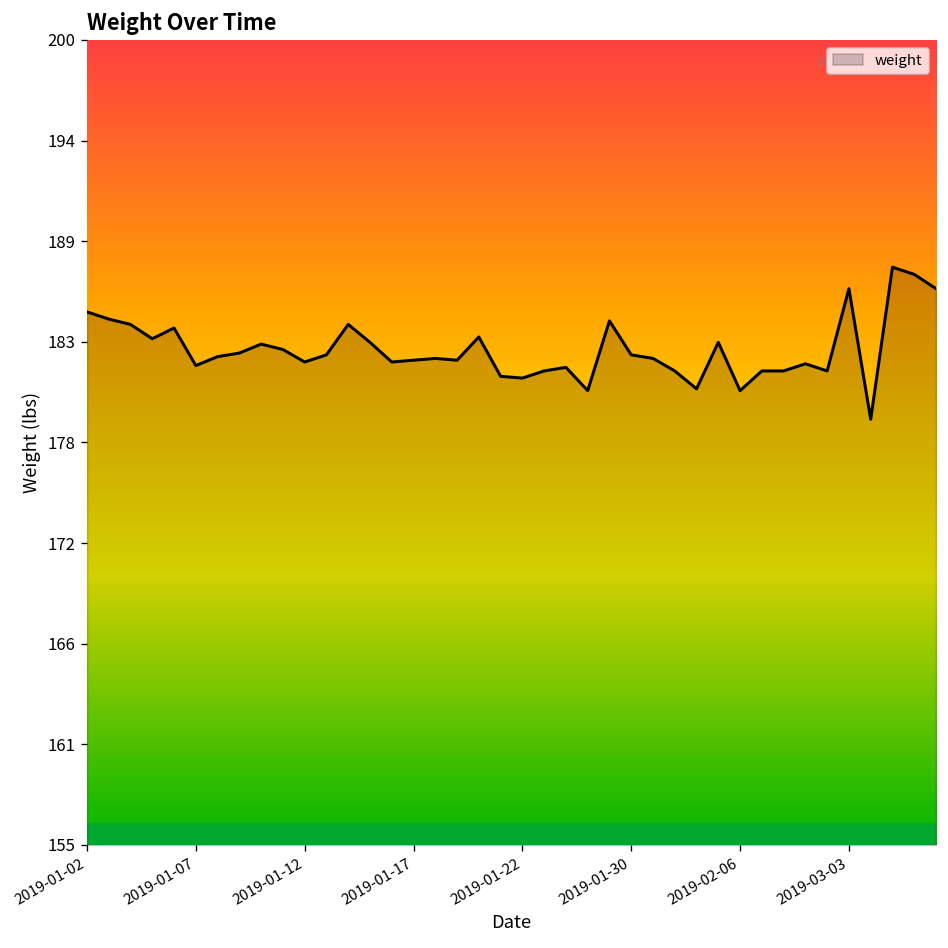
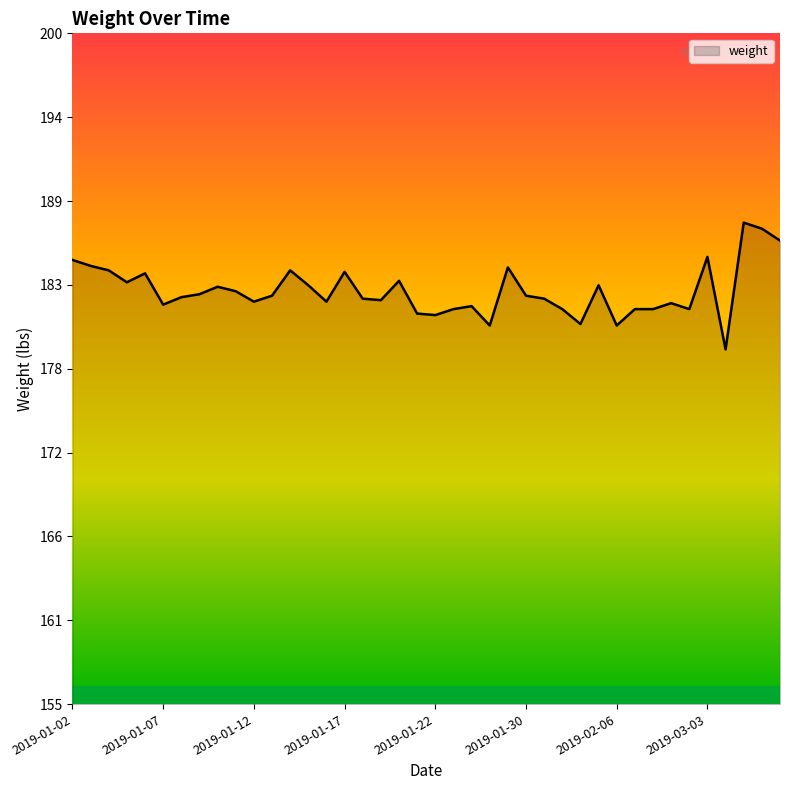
  {
    "2019-01-02": 184.8,
    "2019-01-07": 181.8,
    "2019-01-12": 182.0,
-   "2019-01-17": 182.1,
+   "2019-01-17": 184.0,
    "2019-01-22": 181.1,
    "2019-01-30": 182.4,
    "2019-02-06": 180.4,
-   "2019-03-03": 186.1
+   "2019-03-03": 185.0
  }
